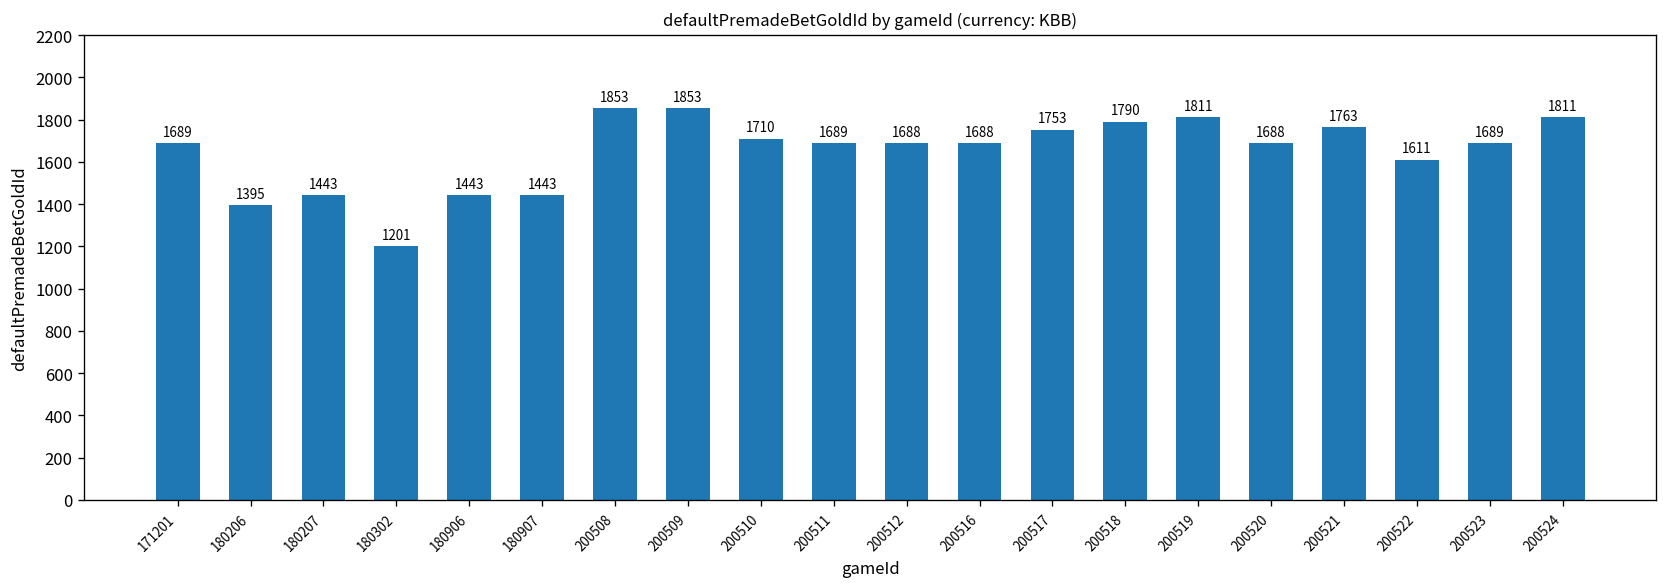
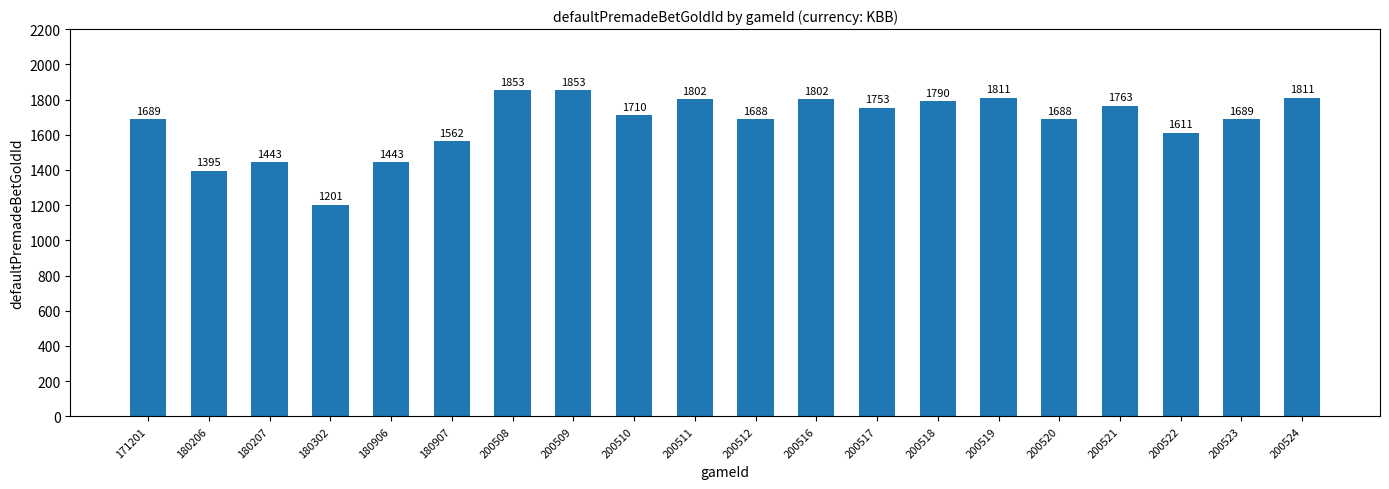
  {
    "171201": 1689,
    "180206": 1395,
    "180207": 1443,
    "180302": 1201,
    "180906": 1443,
-   "180907": 1443,
+   "180907": 1562,
    "200508": 1853,
    "200509": 1853,
    "200510": 1710,
-   "200511": 1689,
+   "200511": 1802,
    "200512": 1688,
-   "200516": 1688,
+   "200516": 1802,
    "200517": 1753,
    "200518": 1790,
    "200519": 1811,
    "200520": 1688,
    "200521": 1763,
    "200522": 1611,
    "200523": 1689,
    "200524": 1811
  }
